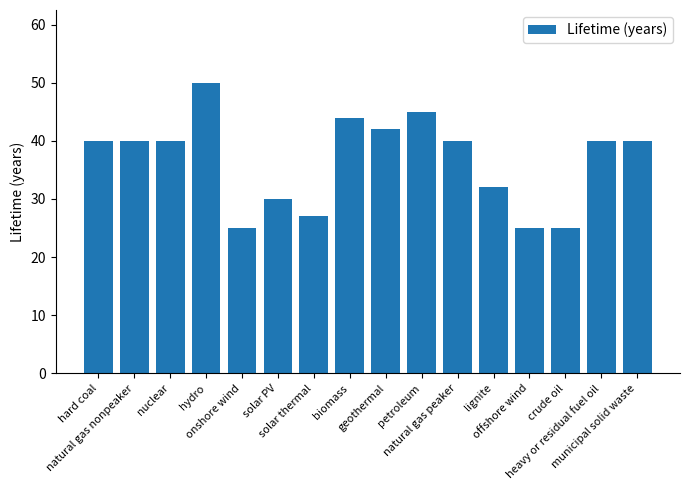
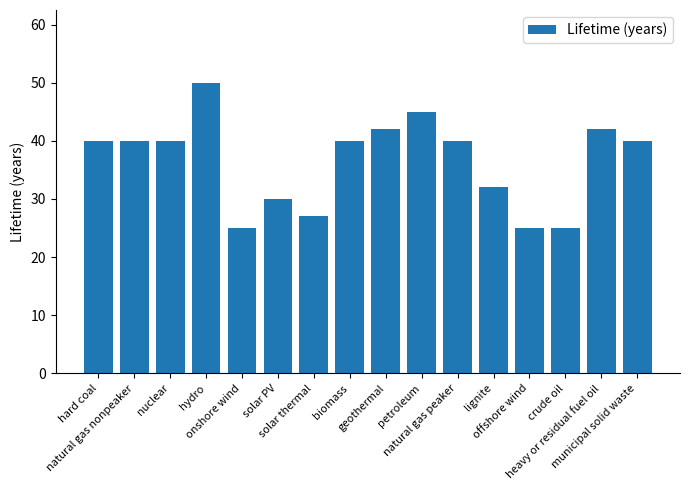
  {
    "hard coal": 40,
    "natural gas nonpeaker": 40,
    "nuclear": 40,
    "hydro": 50,
    "onshore wind": 25,
    "solar PV": 30,
    "solar thermal": 27,
-   "biomass": 44,
+   "biomass": 40,
    "geothermal": 42,
    "petroleum": 45,
    "natural gas peaker": 40,
    "lignite": 32,
    "offshore wind": 25,
    "crude oil": 25,
-   "heavy or residual fuel oil": 40,
+   "heavy or residual fuel oil": 42,
    "municipal solid waste": 40
  }
